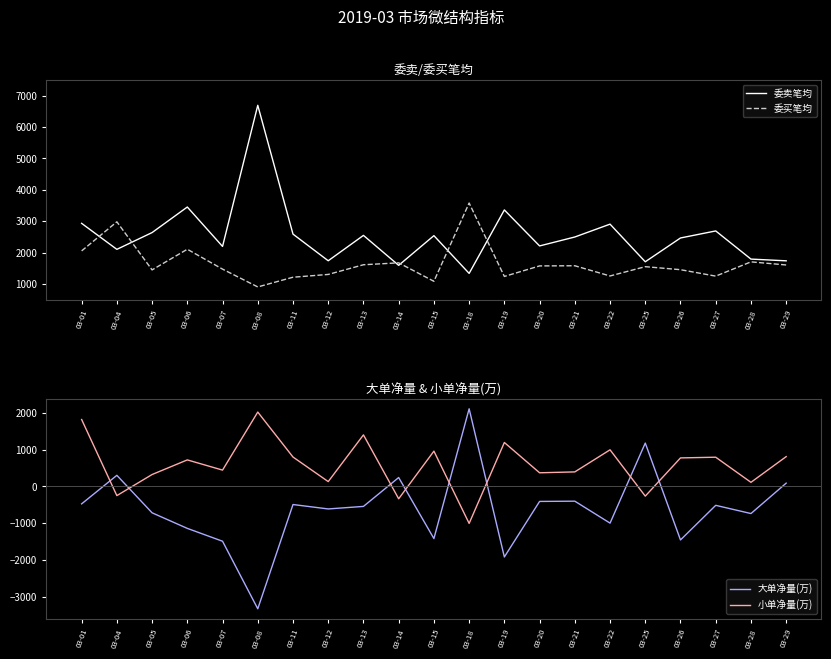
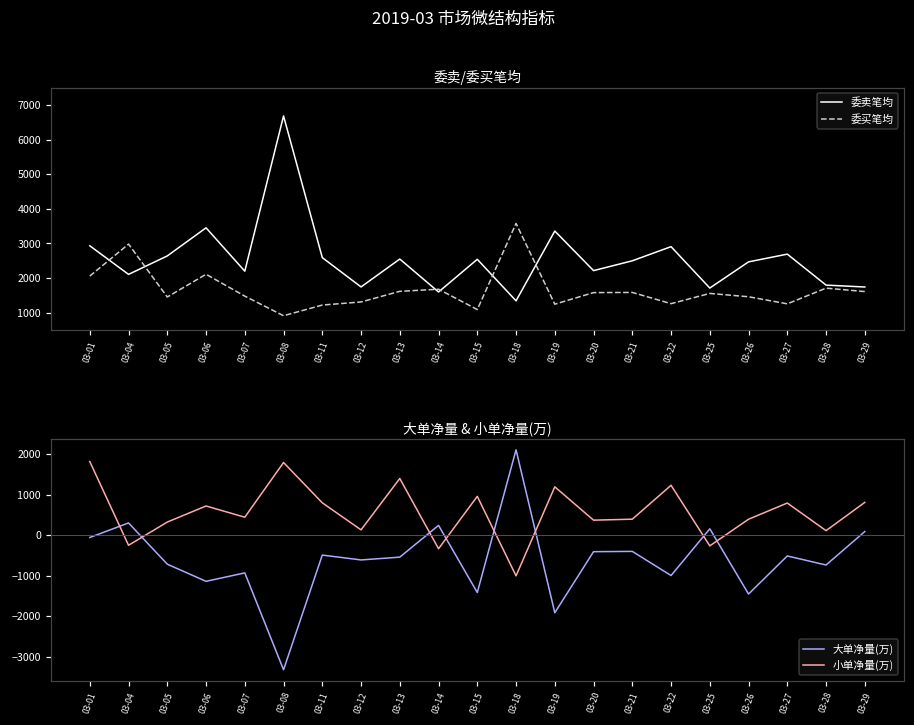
  {
    "委卖/委买笔均": {
      "委卖笔均": {
        "03-01": 2900,
        "03-04": 2100,
        "03-05": 2600,
        "03-06": 3500,
        "03-07": 2200,
        "03-08": 6700,
        "03-11": 2600,
        "03-12": 1700,
        "03-13": 2500,
        "03-14": 1600,
        "03-15": 2500,
        "03-18": 1300,
        "03-19": 3400,
        "03-20": 2200,
        "03-21": 2500,
        "03-22": 2900,
        "03-25": 1700,
        "03-26": 2500,
        "03-27": 2700,
        "03-28": 1800,
        "03-29": 1700
      },
      "委买笔均": {
        "03-01": 2100,
        "03-04": 3000,
        "03-05": 1500,
        "03-06": 2100,
        "03-07": 1500,
        "03-08": 900,
        "03-11": 1200,
        "03-12": 1300,
        "03-13": 1600,
        "03-14": 1700,
        "03-15": 1100,
        "03-18": 3600,
        "03-19": 1200,
        "03-20": 1600,
        "03-21": 1600,
        "03-22": 1300,
        "03-25": 1600,
        "03-26": 1500,
        "03-27": 1300,
        "03-28": 1700,
        "03-29": 1600
      }
    },
    "大单净量 & 小单净量(万)": {
      "大单净量(万)": {
-       "03-01": -500,
+       "03-01": -100,
        "03-04": 300,
        "03-05": -700,
        "03-06": -1100,
-       "03-07": -1500,
+       "03-07": -900,
        "03-08": -3300,
        "03-11": -500,
        "03-12": -600,
        "03-13": -500,
        "03-14": 200,
        "03-15": -1400,
        "03-18": 2100,
        "03-19": -1900,
        "03-20": -400,
        "03-21": -400,
        "03-22": -1000,
-       "03-25": 1200,
+       "03-25": 200,
        "03-26": -1500,
        "03-27": -500,
        "03-28": -700,
        "03-29": 100
      },
      "小单净量(万)": {
        "03-01": 1800,
        "03-04": -300,
        "03-05": 300,
        "03-06": 700,
        "03-07": 400,
-       "03-08": 2000,
+       "03-08": 1800,
        "03-11": 800,
        "03-12": 100,
        "03-13": 1400,
        "03-14": -300,
        "03-15": 1000,
        "03-18": -1000,
        "03-19": 1200,
        "03-20": 400,
        "03-21": 400,
-       "03-22": 1000,
+       "03-22": 1200,
        "03-25": -300,
-       "03-26": 800,
+       "03-26": 400,
        "03-27": 800,
        "03-28": 100,
        "03-29": 800
      }
    }
  }
